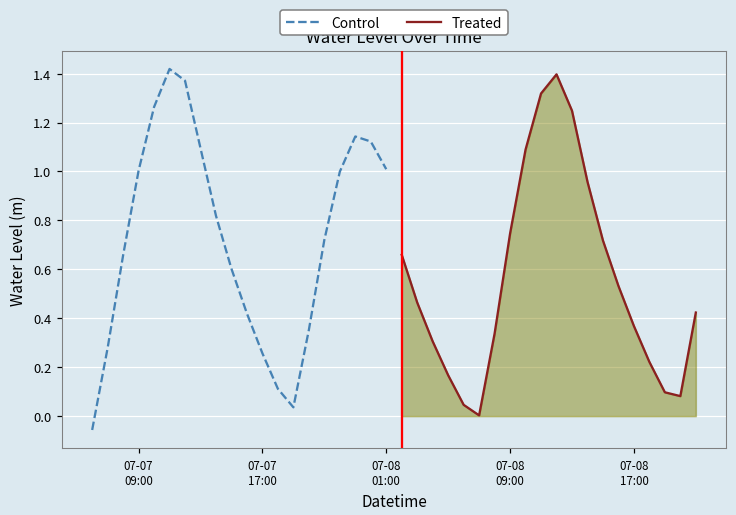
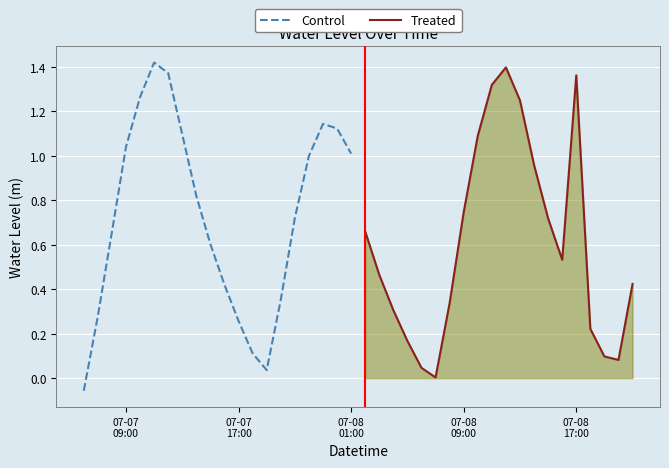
  {
    "Control": {
-     "07-07 09:00": 1.00,
+     "07-07 09:00": 1.04,
      "07-07 17:00": 0.26,
      "07-08 01:00": 1.01
    },
    "Treated": {
      "07-08 09:00": 0.75,
-     "07-08 17:00": 0.37
+     "07-08 17:00": 1.36
    }
  }
